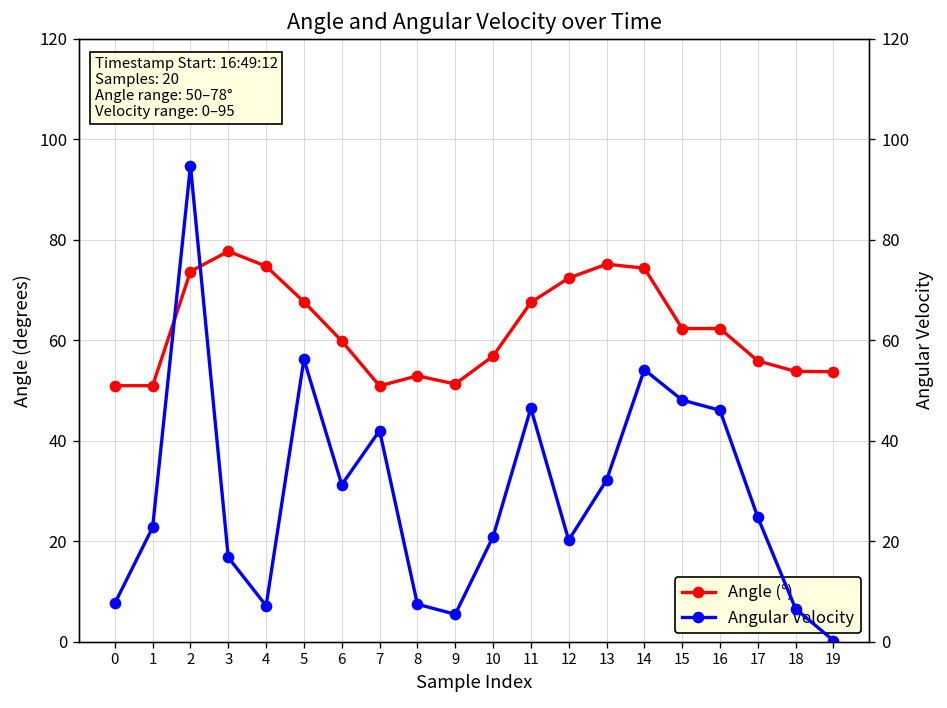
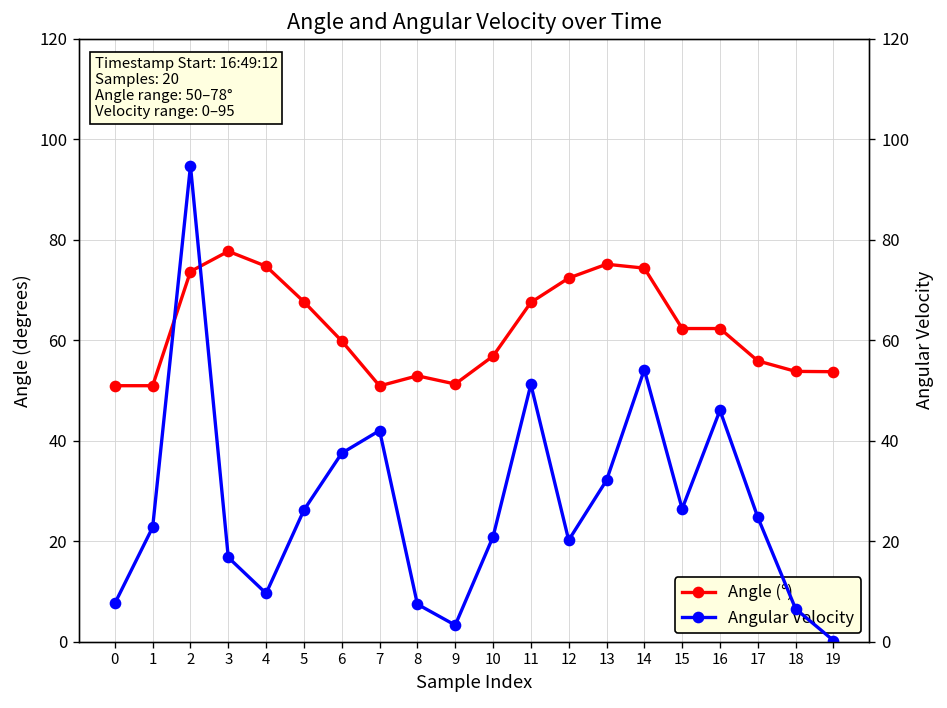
  {
    "Angle (°)": {
      "0": 51,
      "1": 51,
      "2": 74,
      "3": 78,
      "4": 75,
      "5": 68,
      "6": 60,
      "7": 51,
      "8": 53,
      "9": 51,
      "10": 57,
      "11": 68,
      "12": 72,
      "13": 75,
      "14": 74,
      "15": 62,
      "16": 62,
      "17": 56,
      "18": 54,
      "19": 54
    },
    "Angular Velocity": {
      "0": 8,
      "1": 23,
      "2": 95,
      "3": 17,
-     "4": 7,
-     "5": 56,
-     "6": 31,
+     "4": 10,
+     "5": 26,
+     "6": 38,
      "7": 42,
      "8": 7,
-     "9": 5,
+     "9": 3,
      "10": 21,
-     "11": 46,
+     "11": 51,
      "12": 20,
      "13": 32,
      "14": 54,
-     "15": 48,
+     "15": 26,
      "16": 46,
      "17": 25,
      "19": 0
    }
  }
